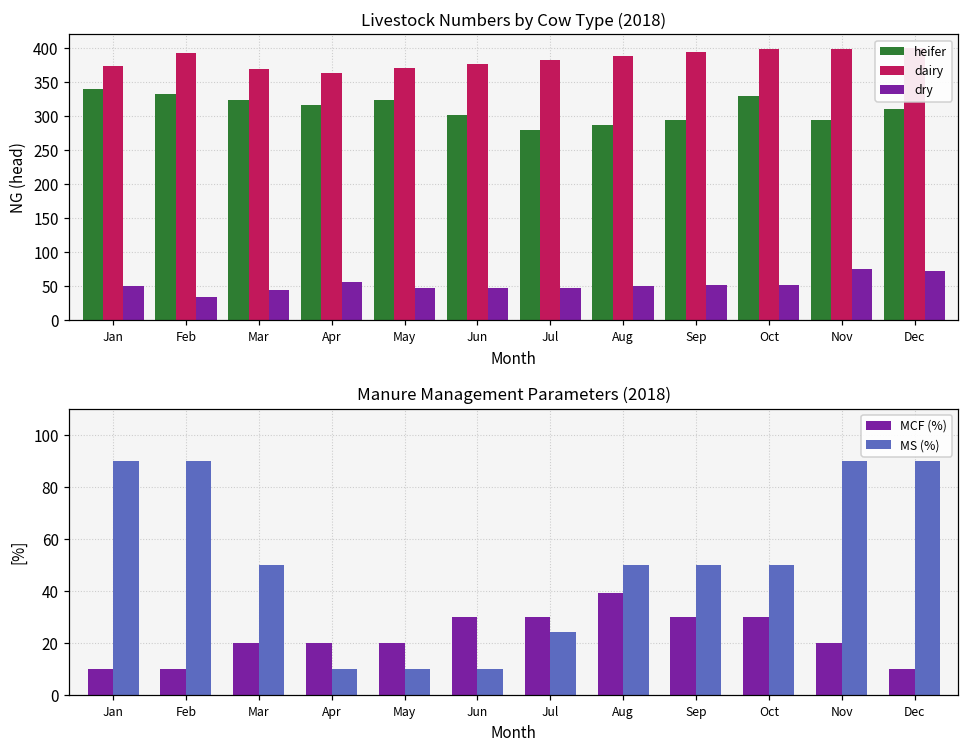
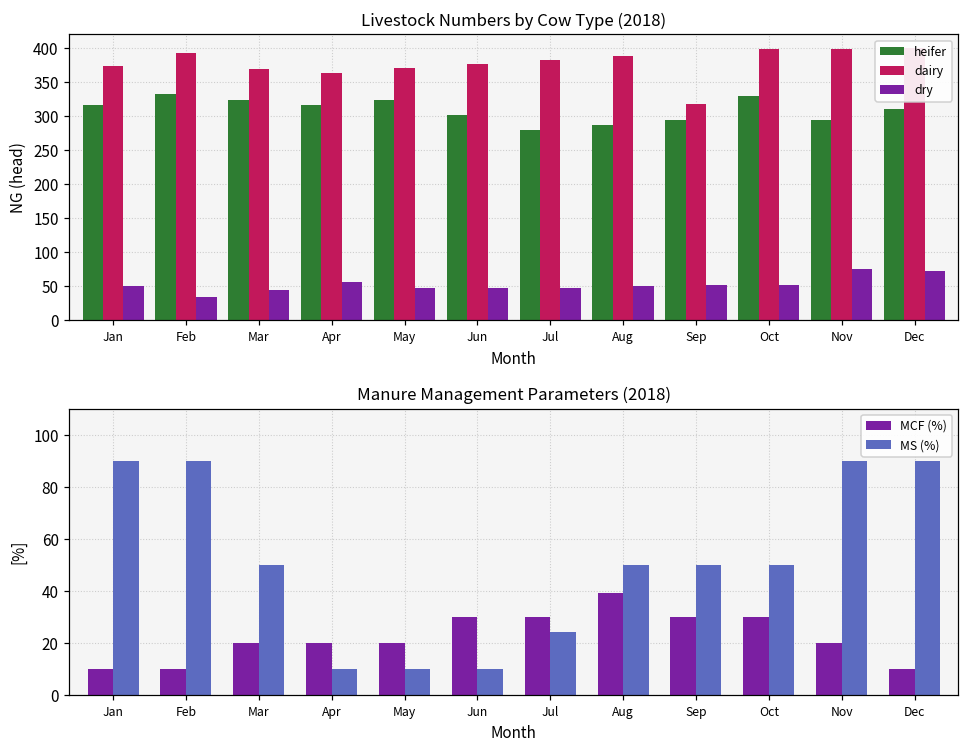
  {
    "Livestock Numbers by Cow Type (2018)": {
      "heifer": {
-       "Jan": 340,
+       "Jan": 320,
        "Feb": 330,
        "Mar": 320,
        "Apr": 320,
        "May": 320,
        "Jun": 300,
        "Jul": 280,
        "Aug": 290,
        "Sep": 300,
        "Oct": 330,
        "Nov": 290,
        "Dec": 310
      },
      "dairy": {
        "Jan": 370,
        "Feb": 390,
        "Mar": 370,
        "Apr": 360,
        "May": 370,
        "Jun": 380,
        "Jul": 380,
        "Aug": 390,
-       "Sep": 400,
+       "Sep": 320,
        "Oct": 400,
        "Nov": 400
      },
      "dry": {
        "Jan": 50,
        "Feb": 40,
        "Mar": 50,
        "Apr": 60,
        "May": 50,
        "Jun": 50,
        "Jul": 50,
        "Aug": 50,
        "Sep": 50,
        "Oct": 50,
        "Nov": 80,
        "Dec": 70
      }
    },
    "Manure Management Parameters (2018)": {
      "MCF (%)": {
        "Jan": 10,
        "Feb": 10,
        "Mar": 20,
        "Apr": 20,
        "May": 20,
        "Jun": 30,
        "Jul": 30,
        "Aug": 39,
        "Sep": 30,
        "Oct": 30,
        "Nov": 20,
        "Dec": 10
      },
      "MS (%)": {
        "Jan": 90,
        "Feb": 90,
        "Mar": 50,
        "Apr": 10,
        "May": 10,
        "Jun": 10,
        "Jul": 24,
        "Aug": 50,
        "Sep": 50,
        "Oct": 50,
        "Nov": 90,
        "Dec": 90
      }
    }
  }
